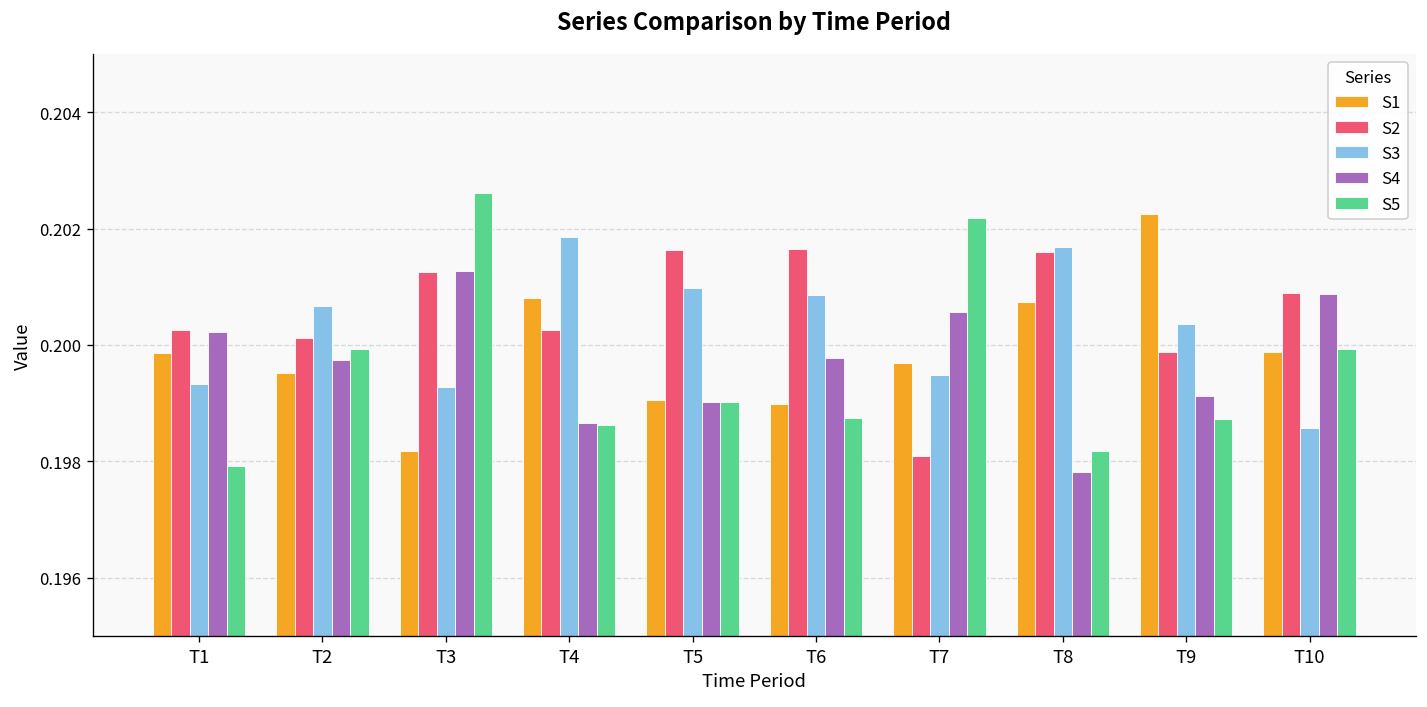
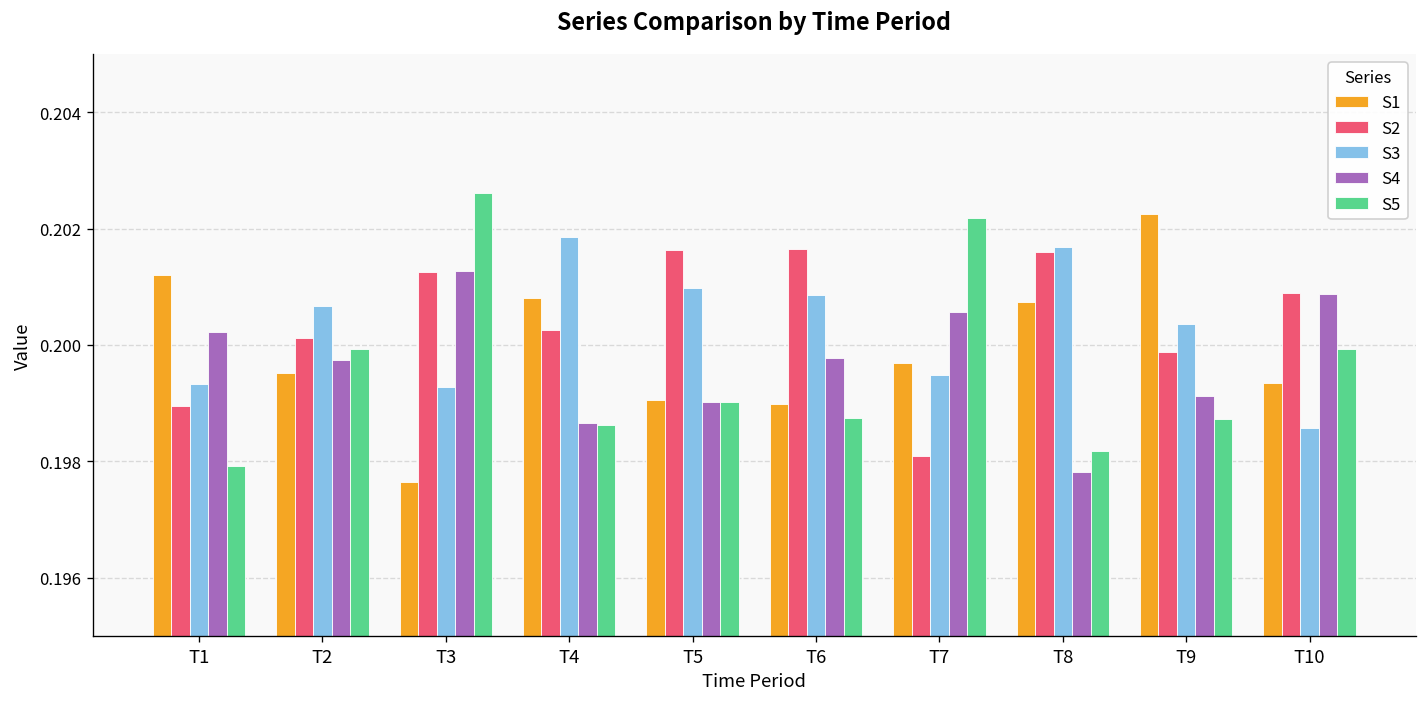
  {
    "S1": {
-     "T1": 0.1999,
+     "T1": 0.2012,
      "T2": 0.1995,
-     "T3": 0.1982,
+     "T3": 0.1976,
      "T4": 0.2008,
      "T5": 0.1991,
      "T6": 0.1990,
      "T7": 0.1997,
      "T8": 0.2007,
      "T9": 0.2023,
-     "T10": 0.1999
+     "T10": 0.1993
    },
    "S2": {
-     "T1": 0.2002,
+     "T1": 0.1990,
      "T2": 0.2001,
      "T3": 0.2013,
      "T4": 0.2003,
      "T5": 0.2016,
      "T6": 0.2016,
      "T7": 0.1981,
      "T8": 0.2016,
      "T9": 0.1999,
      "T10": 0.2009
    },
    "S3": {
      "T1": 0.1993,
      "T2": 0.2007,
      "T3": 0.1993,
      "T4": 0.2019,
      "T5": 0.2010,
      "T6": 0.2009,
      "T7": 0.1995,
      "T8": 0.2017,
      "T9": 0.2004,
      "T10": 0.1986
    },
    "S4": {
      "T1": 0.2002,
      "T2": 0.1997,
      "T3": 0.2013,
      "T4": 0.1987,
      "T5": 0.1990,
      "T6": 0.1998,
      "T7": 0.2006,
      "T8": 0.1978,
      "T9": 0.1991,
      "T10": 0.2009
    },
    "S5": {
      "T1": 0.1979,
      "T2": 0.1999,
      "T3": 0.2026,
      "T4": 0.1986,
      "T5": 0.1990,
      "T6": 0.1987,
      "T7": 0.2022,
      "T8": 0.1982,
      "T9": 0.1987,
      "T10": 0.1999
    }
  }
